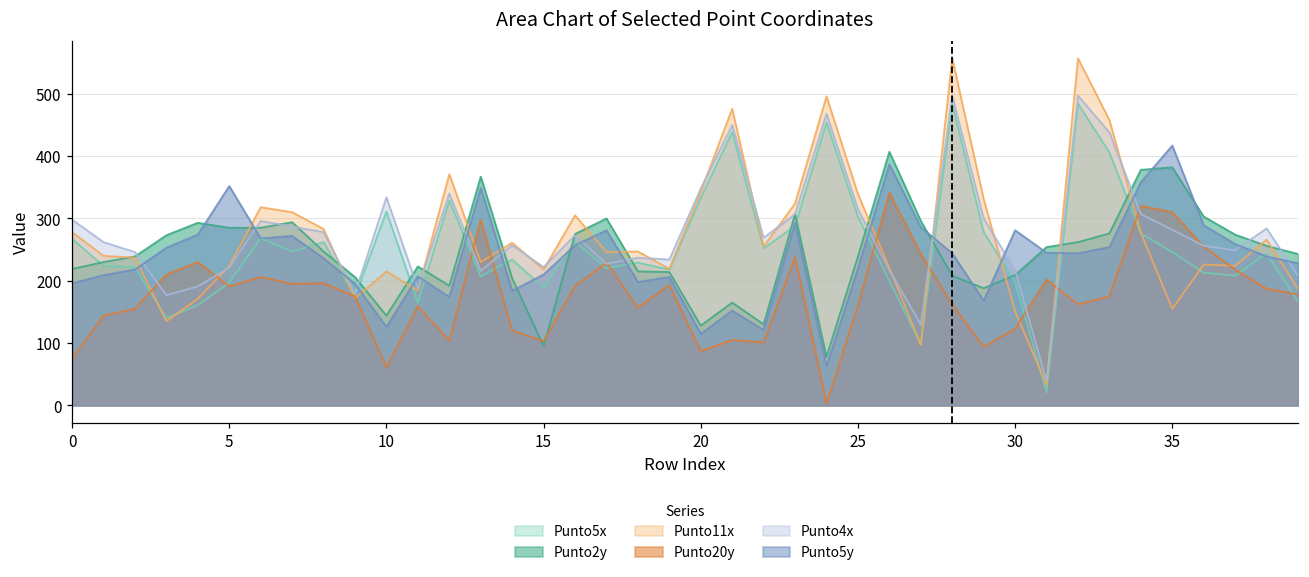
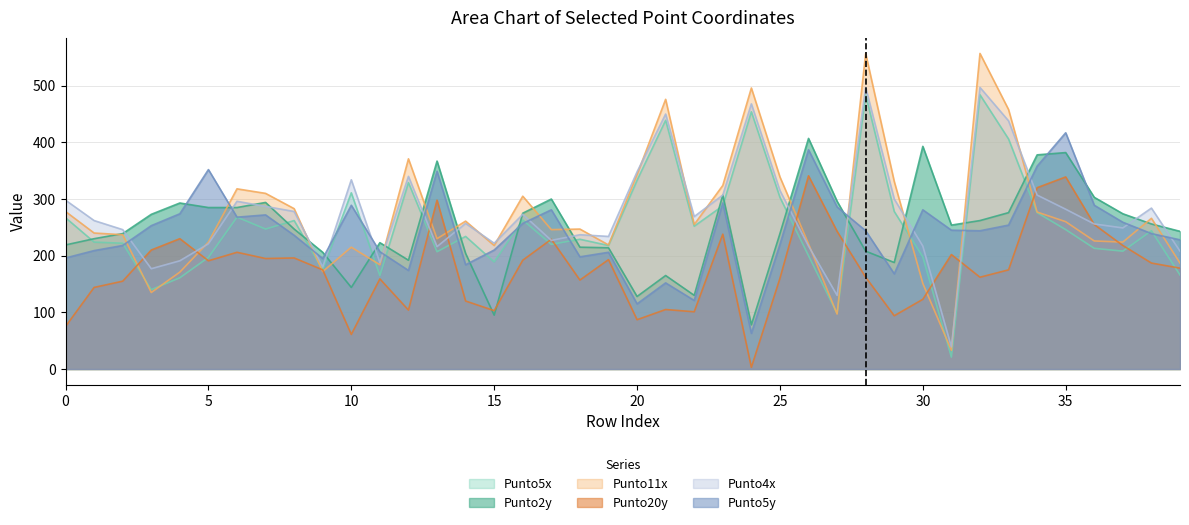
  {
    "Punto2y": {
      "0": 220,
      "5": 290,
      "10": 140,
      "15": 100,
      "20": 130,
      "25": 240,
-     "30": 210,
+     "30": 390,
      "35": 380
    },
    "Punto11x": {
      "0": 280,
      "10": 220,
      "20": 340,
      "25": 340,
      "30": 150,
-     "35": 160
+     "35": 260
    },
    "Punto20y": {
      "0": 80,
      "5": 190,
      "10": 60,
      "15": 100,
      "20": 90,
      "25": 160,
      "30": 120,
-     "35": 310
+     "35": 340
    },
    "Punto5y": {
      "0": 200,
      "5": 350,
-     "10": 130,
+     "10": 290,
      "15": 210,
      "20": 120,
      "25": 220,
      "30": 280,
      "35": 420
    }
  }
